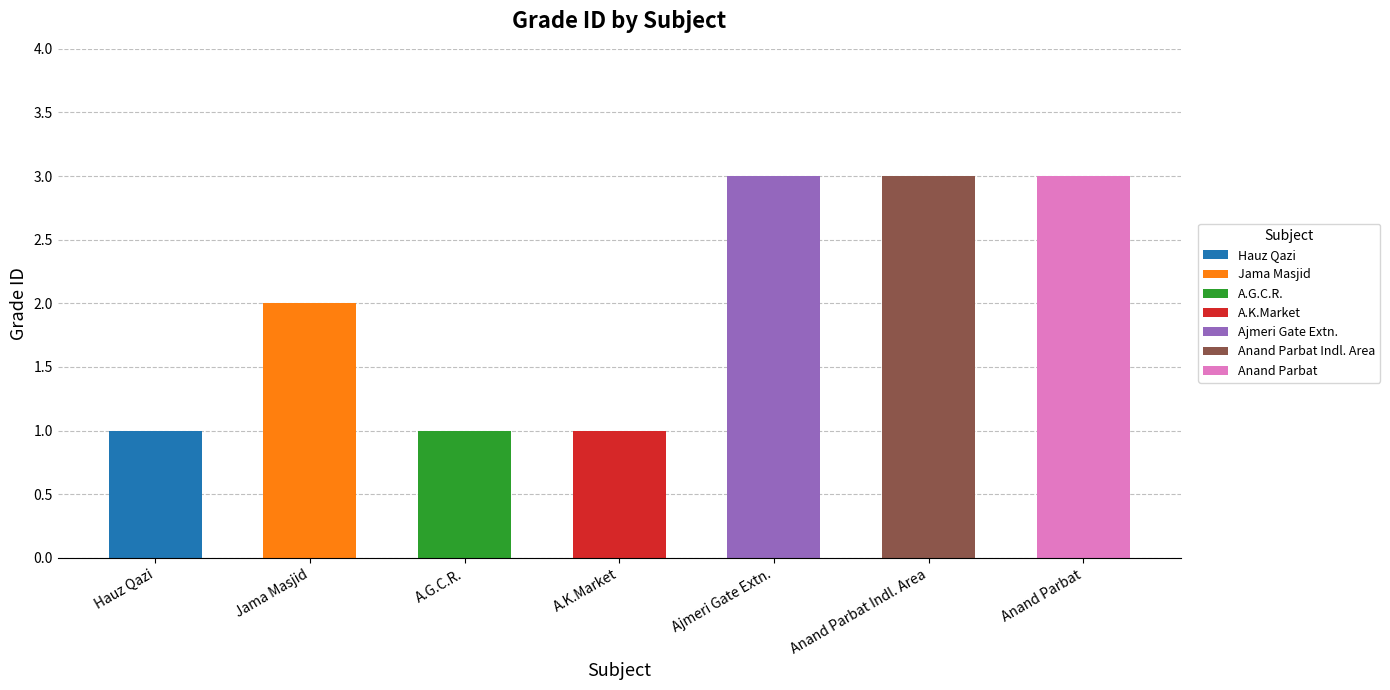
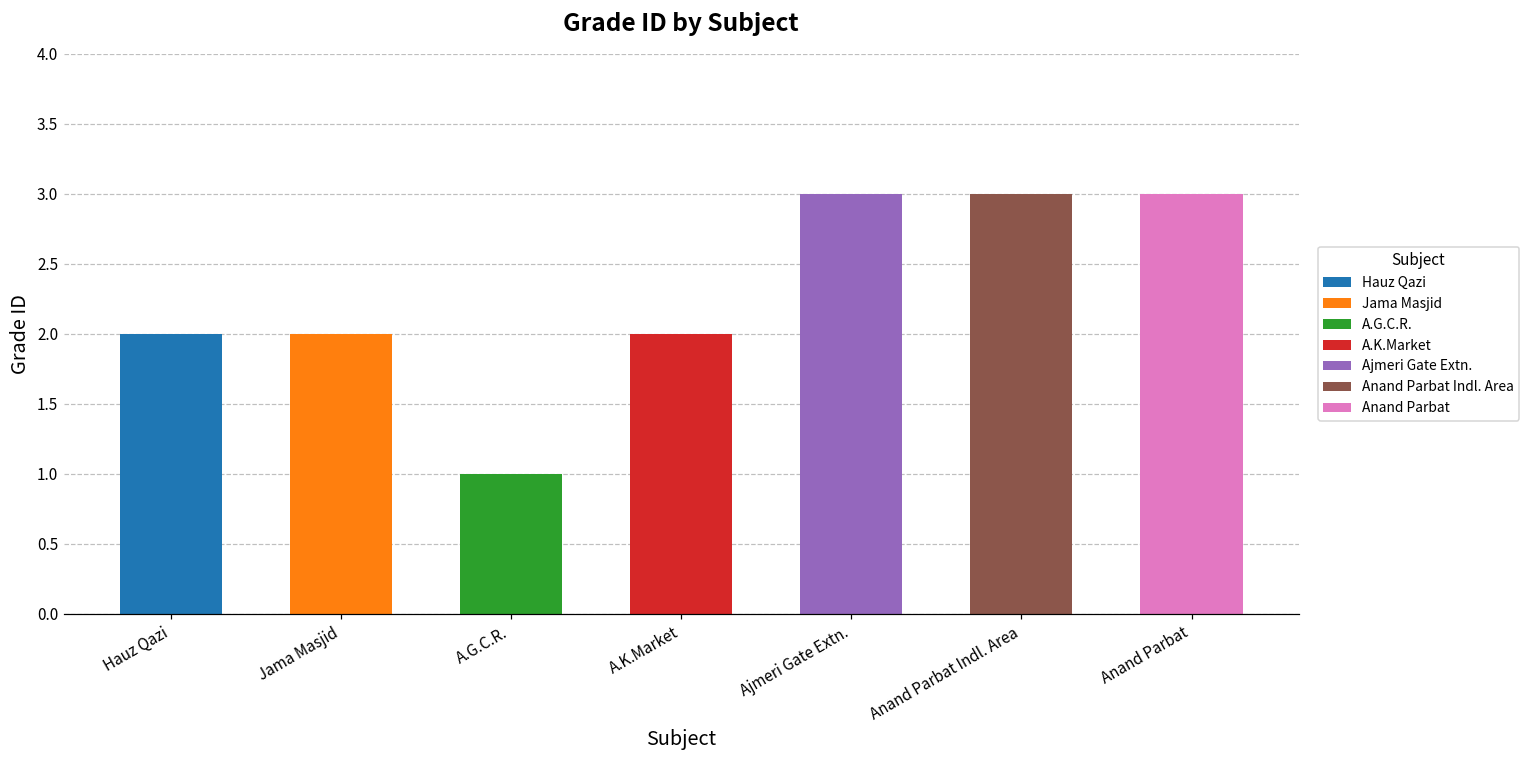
  {
-   "Hauz Qazi": 1,
+   "Hauz Qazi": 2,
    "Jama Masjid": 2,
    "A.G.C.R.": 1,
-   "A.K.Market": 1,
+   "A.K.Market": 2,
    "Ajmeri Gate Extn.": 3,
    "Anand Parbat Indl. Area": 3,
    "Anand Parbat": 3
  }
